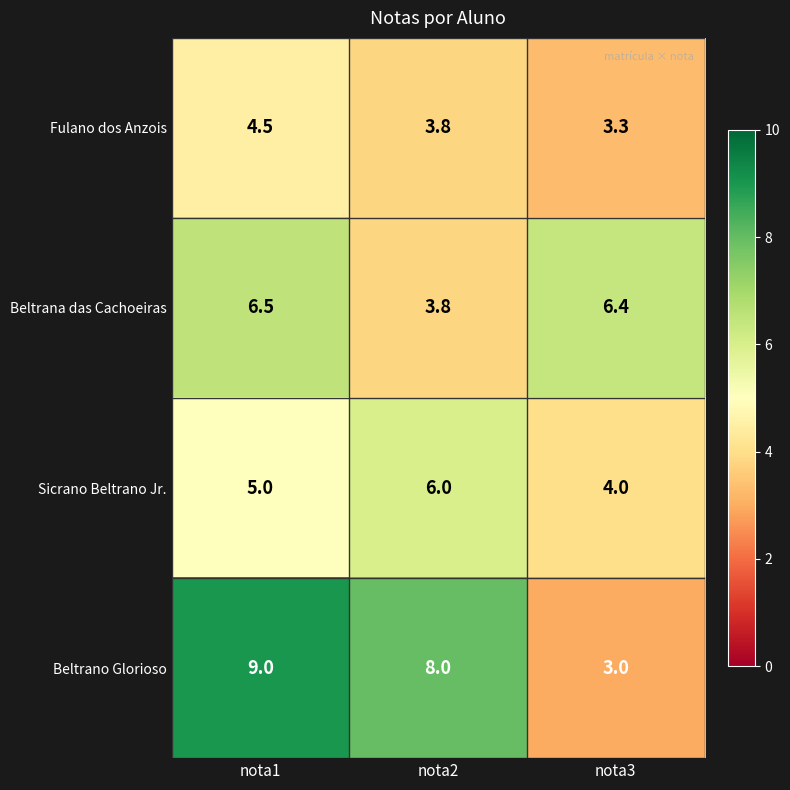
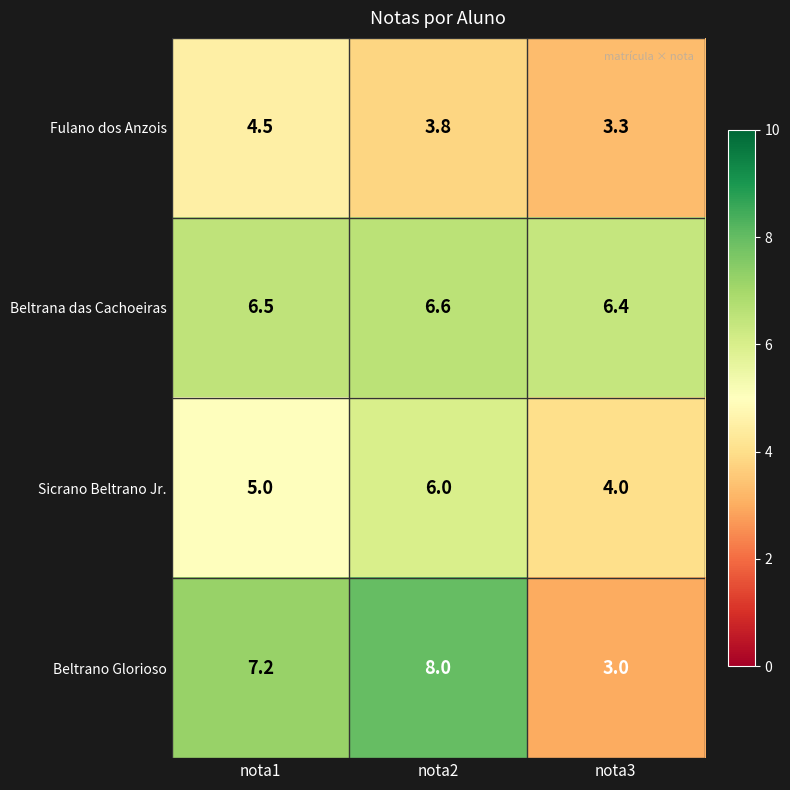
  {
    "Fulano dos Anzois": {
      "nota1": 4.5,
      "nota2": 3.8
    },
    "Beltrana das Cachoeiras": {
      "nota1": 6.5,
-     "nota2": 3.8,
+     "nota2": 6.6,
      "nota3": 6.4
    },
    "Sicrano Beltrano Jr.": {
      "nota1": 5.0,
      "nota2": 6.0,
      "nota3": 4.0
    },
    "Beltrano Glorioso": {
-     "nota1": 9.0,
+     "nota1": 7.2,
      "nota2": 8.0,
      "nota3": 3.0
    }
  }
